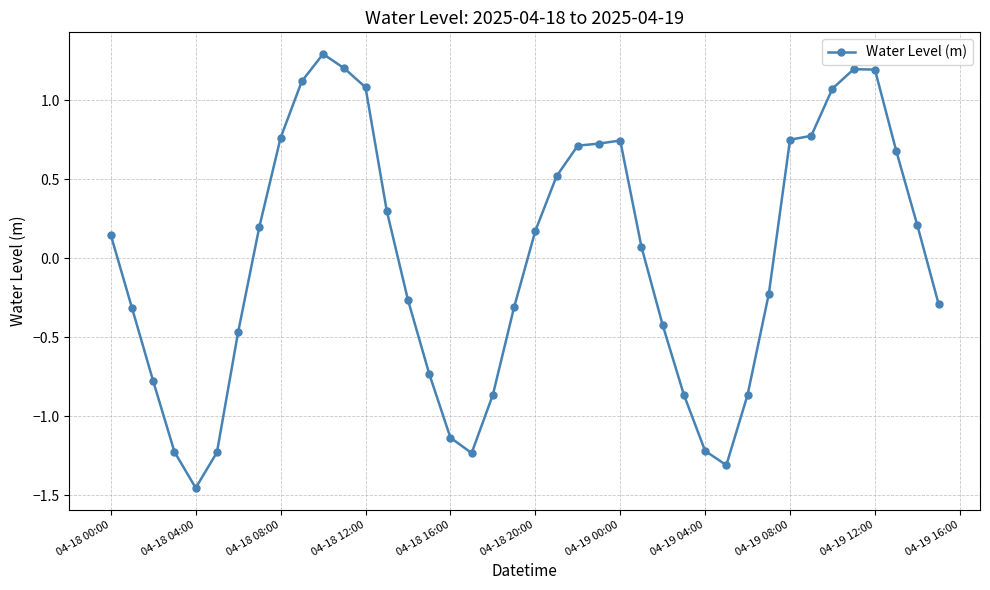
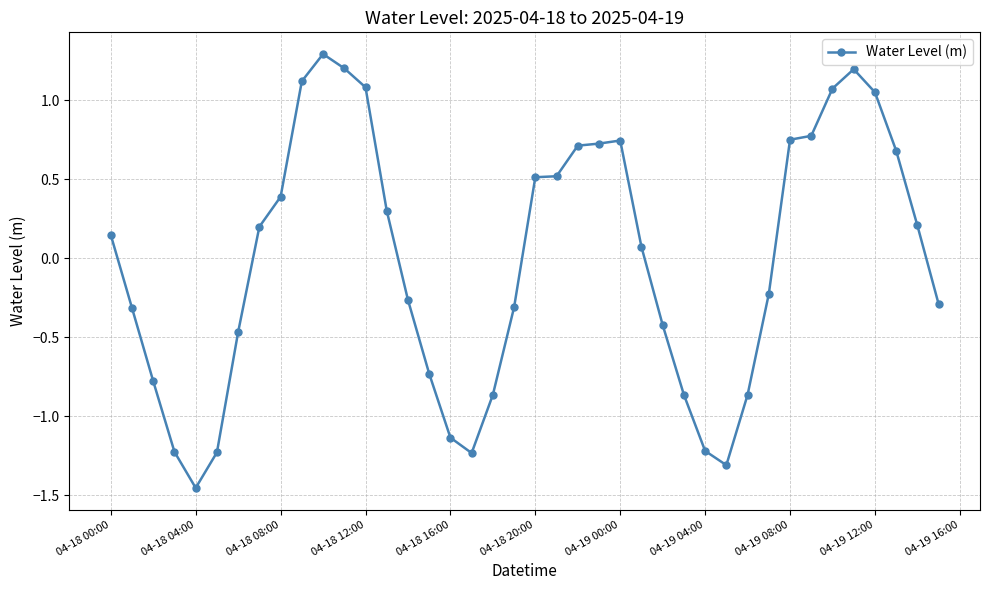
  {
    "04-18 00:00": 0.15,
    "04-18 04:00": -1.45,
-   "04-18 08:00": 0.76,
+   "04-18 08:00": 0.39,
    "04-18 12:00": 1.08,
    "04-18 16:00": -1.14,
-   "04-18 20:00": 0.17,
+   "04-18 20:00": 0.51,
    "04-19 00:00": 0.75,
    "04-19 04:00": -1.22,
    "04-19 08:00": 0.75,
-   "04-19 12:00": 1.20
+   "04-19 12:00": 1.05
  }
